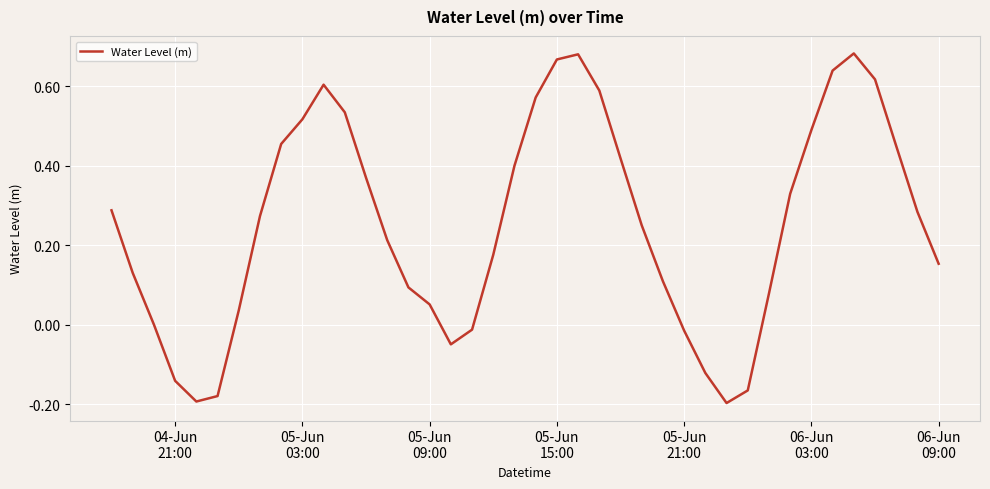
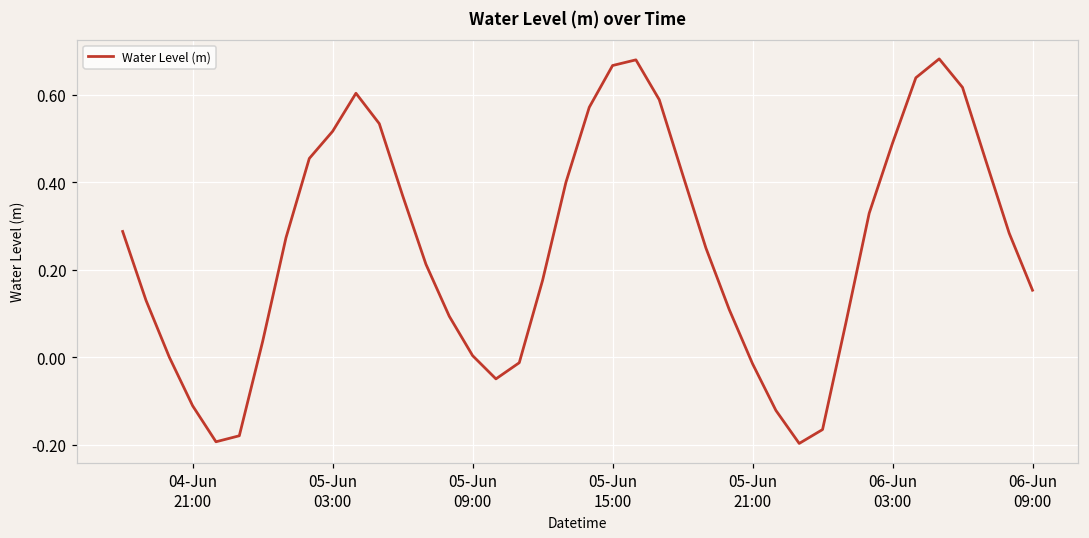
  {
-   "04-Jun 21:00": -0.14,
+   "04-Jun 21:00": -0.11,
    "05-Jun 03:00": 0.52,
-   "05-Jun 09:00": 0.05,
+   "05-Jun 09:00": 0.00,
    "05-Jun 15:00": 0.67,
    "05-Jun 21:00": -0.02,
    "06-Jun 03:00": 0.49,
    "06-Jun 09:00": 0.15
  }
